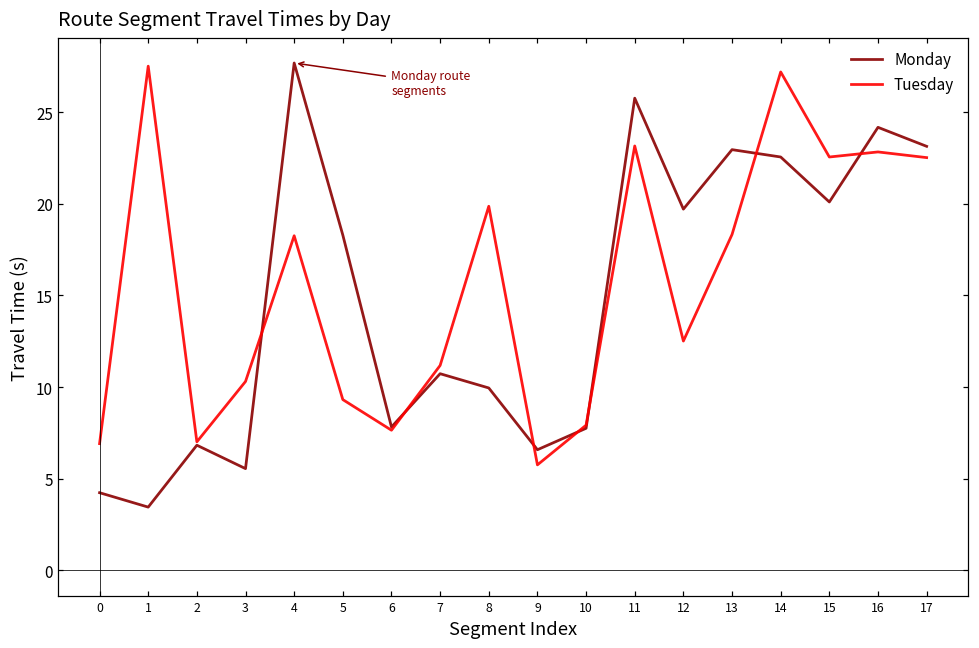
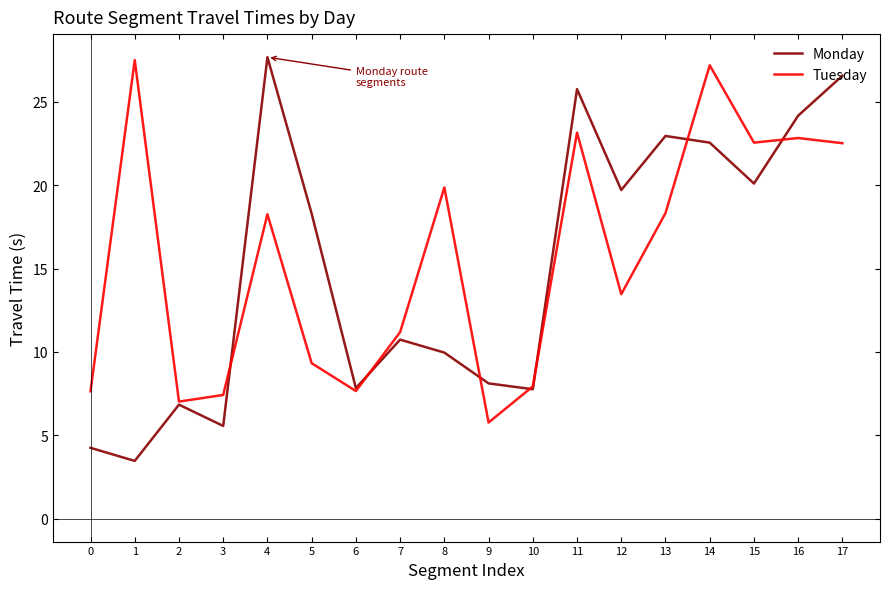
  {
    "Monday": {
      "0": 4.2,
      "1": 3.5,
      "2": 6.8,
      "3": 5.6,
      "4": 27.7,
      "5": 18.3,
      "6": 7.8,
      "7": 10.7,
      "8": 10.0,
-     "9": 6.6,
+     "9": 8.1,
      "10": 7.8,
      "11": 25.8,
      "12": 19.7,
      "13": 23.0,
      "14": 22.6,
      "15": 20.1,
      "16": 24.2,
-     "17": 23.1
+     "17": 26.6
    },
    "Tuesday": {
-     "0": 6.9,
+     "0": 7.6,
      "1": 27.5,
      "2": 7.0,
-     "3": 10.3,
+     "3": 7.4,
      "4": 18.3,
      "5": 9.3,
      "6": 7.6,
      "7": 11.2,
      "8": 19.9,
      "9": 5.8,
      "10": 7.9,
      "11": 23.2,
-     "12": 12.5,
+     "12": 13.5,
      "13": 18.3,
      "14": 27.2,
      "15": 22.6,
      "16": 22.8,
      "17": 22.5
    }
  }
